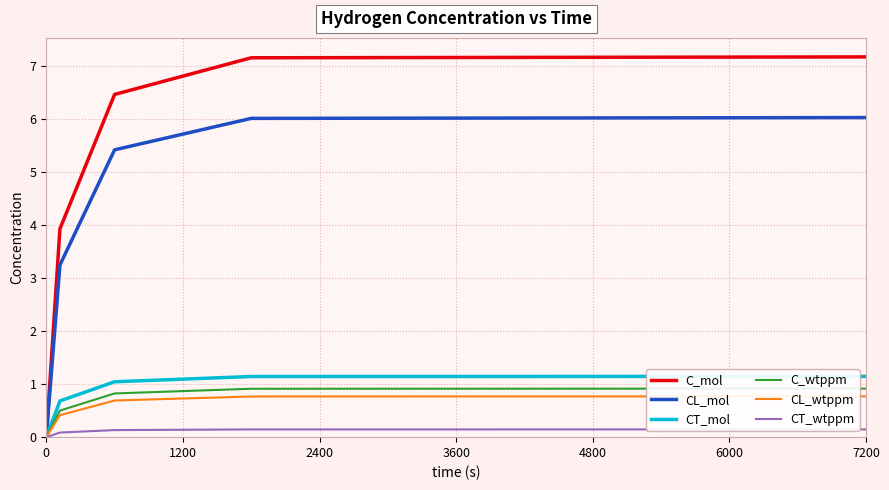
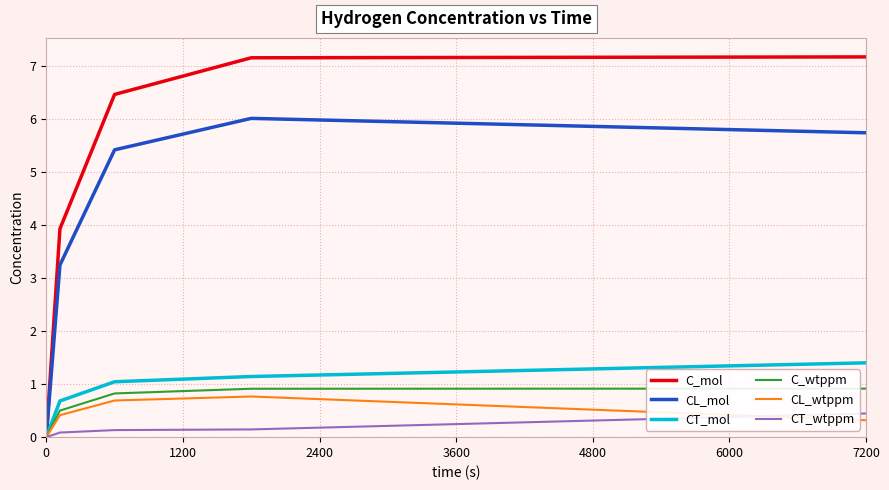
  {
    "C_mol": {
      "7200": 7.2
    },
    "CL_mol": {
-     "7200": 6.0
+     "7200": 5.7
    },
    "CT_mol": {
-     "7200": 1.1
+     "7200": 1.4
    },
    "C_wtppm": {
      "7200": 0.9
    },
    "CL_wtppm": {
-     "7200": 0.8
+     "7200": 0.3
    },
    "CT_wtppm": {
-     "7200": 0.1
+     "7200": 0.4
    }
  }
